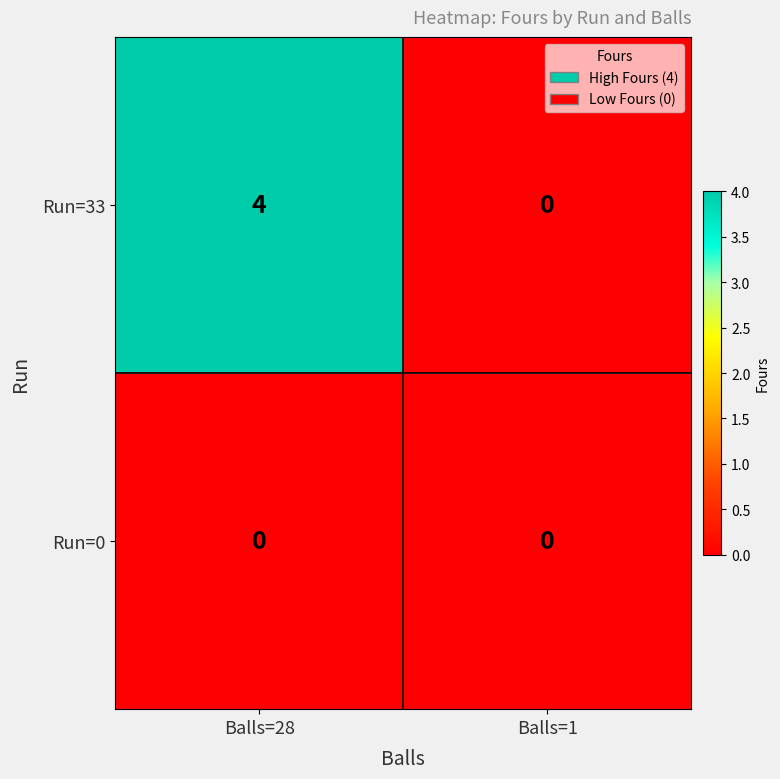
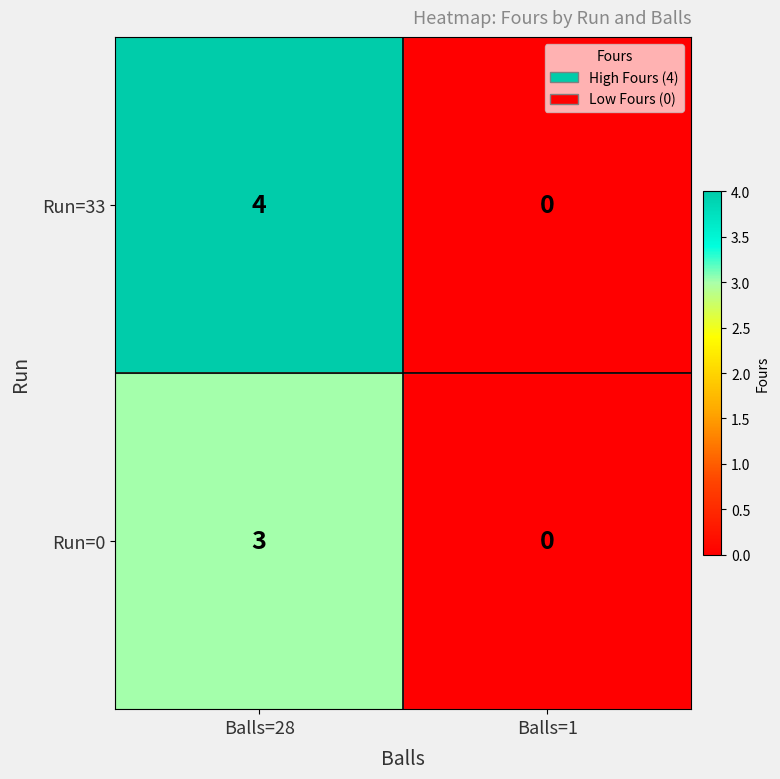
  {
    "Run=33": {
      "Balls=28": 4,
      "Balls=1": 0
    },
    "Run=0": {
-     "Balls=28": 0,
+     "Balls=28": 3,
      "Balls=1": 0
    }
  }
